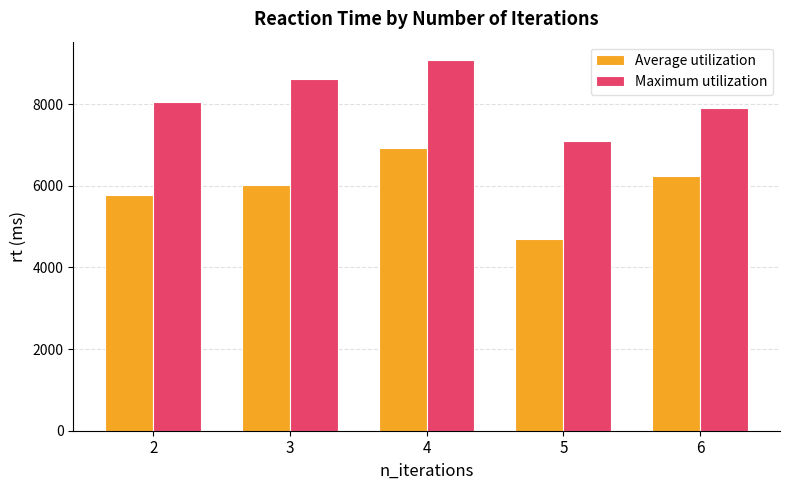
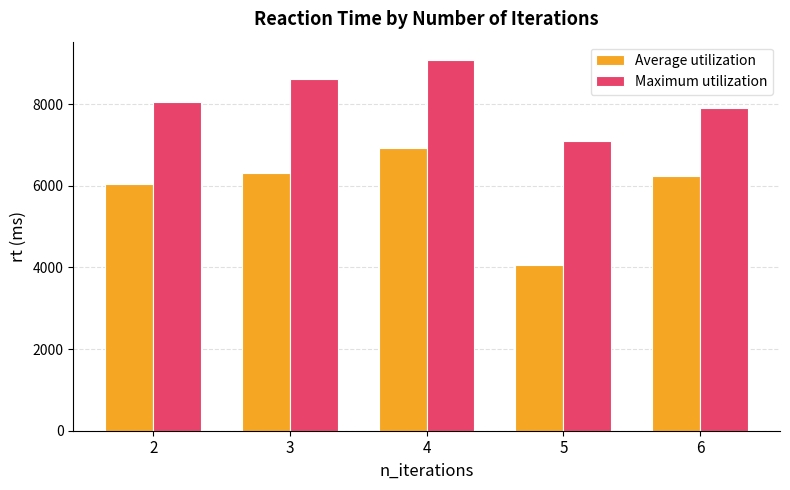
  {
    "Average utilization": {
-     "2": 5800,
-     "3": 6000,
+     "2": 6000,
+     "3": 6300,
      "4": 6900,
-     "5": 4700,
+     "5": 4100,
      "6": 6200
    },
    "Maximum utilization": {
      "2": 8000,
      "3": 8600,
      "4": 9100,
      "5": 7100,
      "6": 7900
    }
  }
